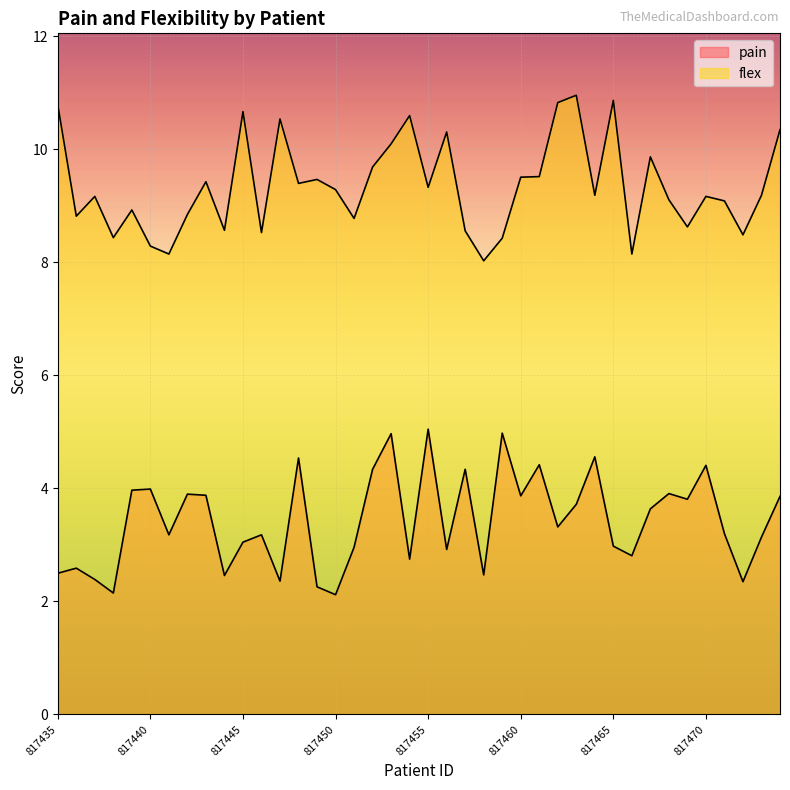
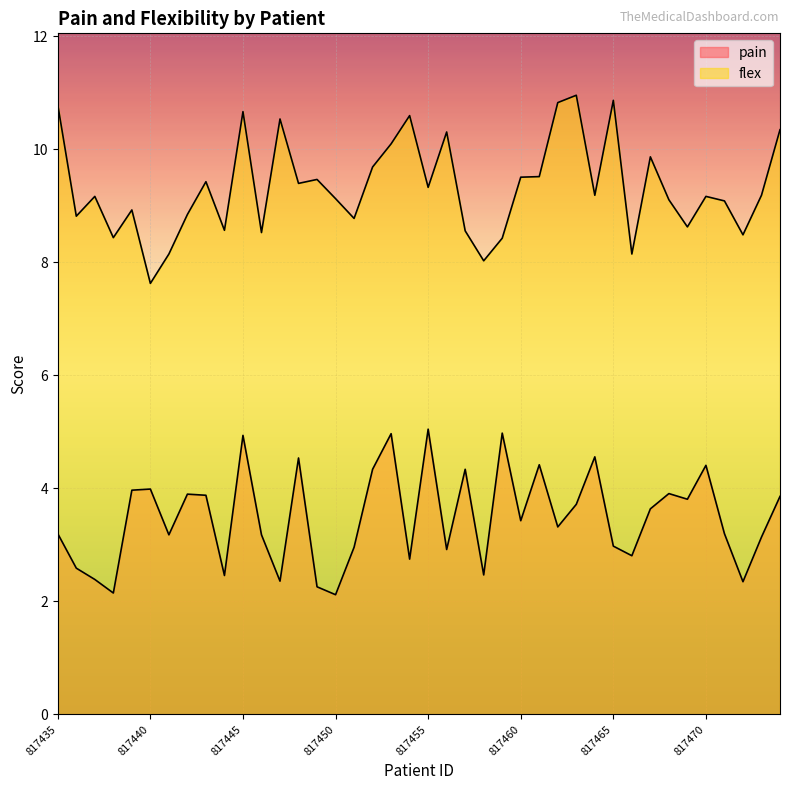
  {
    "pain": {
-     "817435": 2.5,
+     "817435": 3.2,
      "817440": 4.0,
-     "817445": 3.1,
+     "817445": 4.9,
      "817450": 2.1,
      "817455": 5.1,
-     "817460": 3.9,
+     "817460": 3.4,
      "817465": 3.0,
      "817470": 4.4
    },
    "flex": {
      "817435": 10.8,
-     "817440": 8.3,
+     "817440": 7.6,
      "817445": 10.7,
-     "817450": 9.3,
+     "817450": 9.1,
      "817455": 9.3,
      "817460": 9.5,
      "817465": 10.9,
      "817470": 9.2
    }
  }
